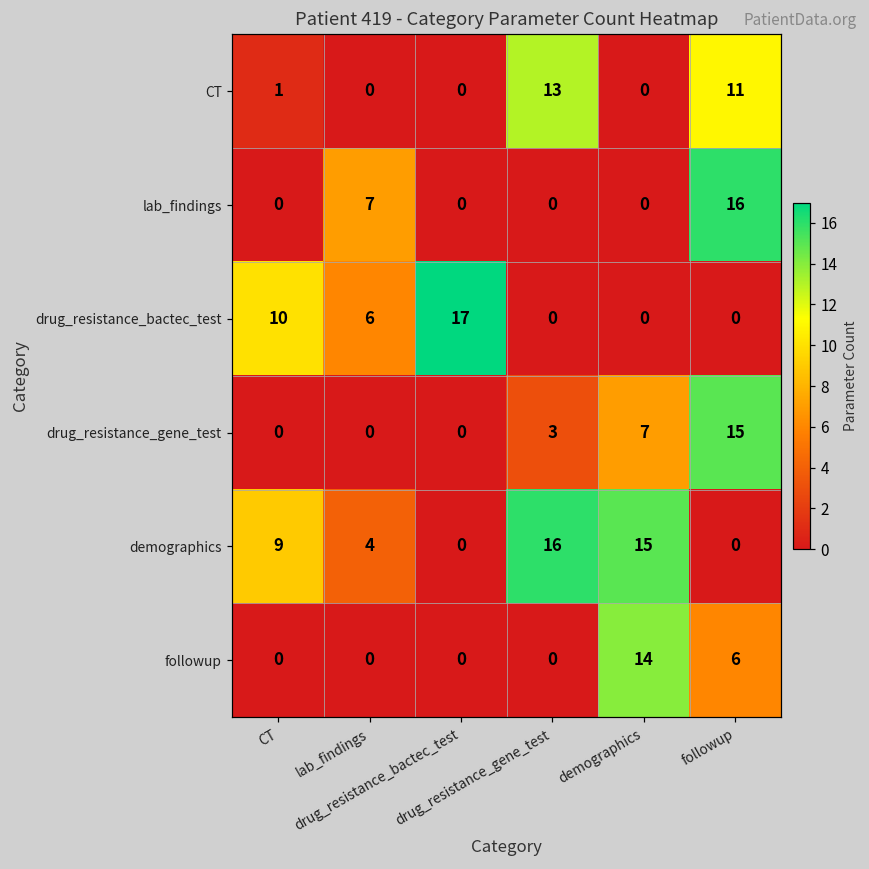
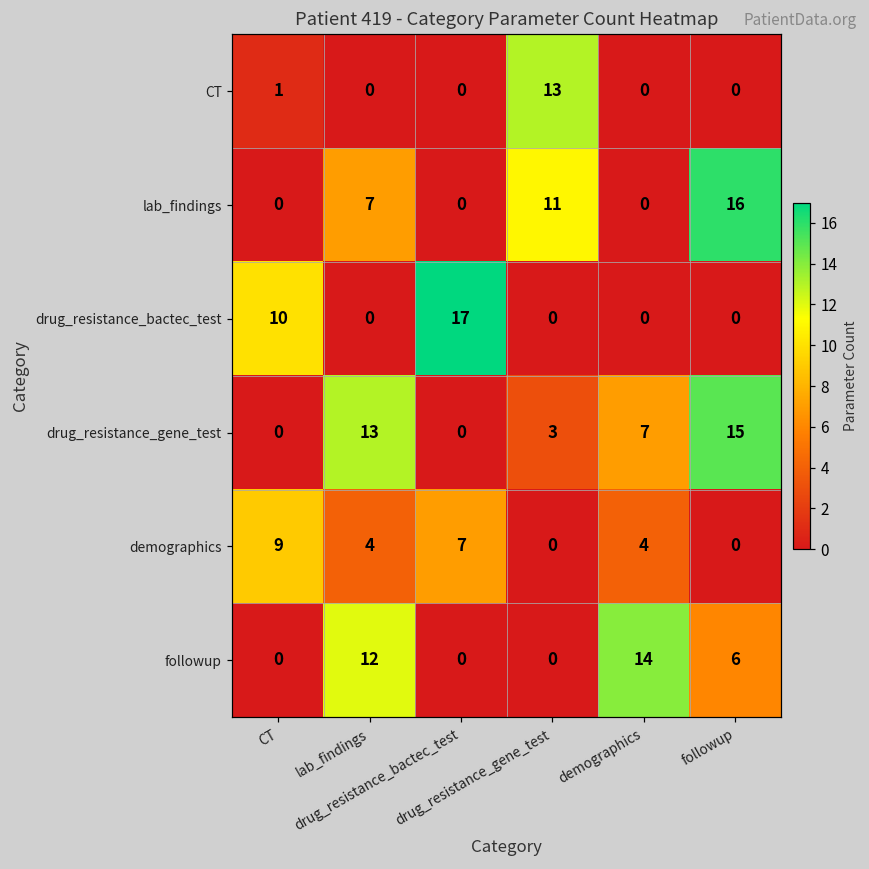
  {
    "CT": {
      "CT": 1,
      "lab_findings": 0,
      "drug_resistance_bactec_test": 0,
      "drug_resistance_gene_test": 13,
      "demographics": 0,
-     "followup": 11
+     "followup": 0
    },
    "lab_findings": {
      "CT": 0,
      "lab_findings": 7,
      "drug_resistance_bactec_test": 0,
-     "drug_resistance_gene_test": 0,
+     "drug_resistance_gene_test": 11,
      "demographics": 0,
      "followup": 16
    },
    "drug_resistance_bactec_test": {
      "CT": 10,
-     "lab_findings": 6,
+     "lab_findings": 0,
      "drug_resistance_bactec_test": 17,
      "drug_resistance_gene_test": 0,
      "demographics": 0,
      "followup": 0
    },
    "drug_resistance_gene_test": {
      "CT": 0,
-     "lab_findings": 0,
+     "lab_findings": 13,
      "drug_resistance_bactec_test": 0,
      "drug_resistance_gene_test": 3,
      "demographics": 7,
      "followup": 15
    },
    "demographics": {
      "CT": 9,
      "lab_findings": 4,
-     "drug_resistance_bactec_test": 0,
-     "drug_resistance_gene_test": 16,
-     "demographics": 15,
+     "drug_resistance_bactec_test": 7,
+     "drug_resistance_gene_test": 0,
+     "demographics": 4,
      "followup": 0
    },
    "followup": {
      "CT": 0,
-     "lab_findings": 0,
+     "lab_findings": 12,
      "drug_resistance_bactec_test": 0,
      "drug_resistance_gene_test": 0,
      "demographics": 14,
      "followup": 6
    }
  }
